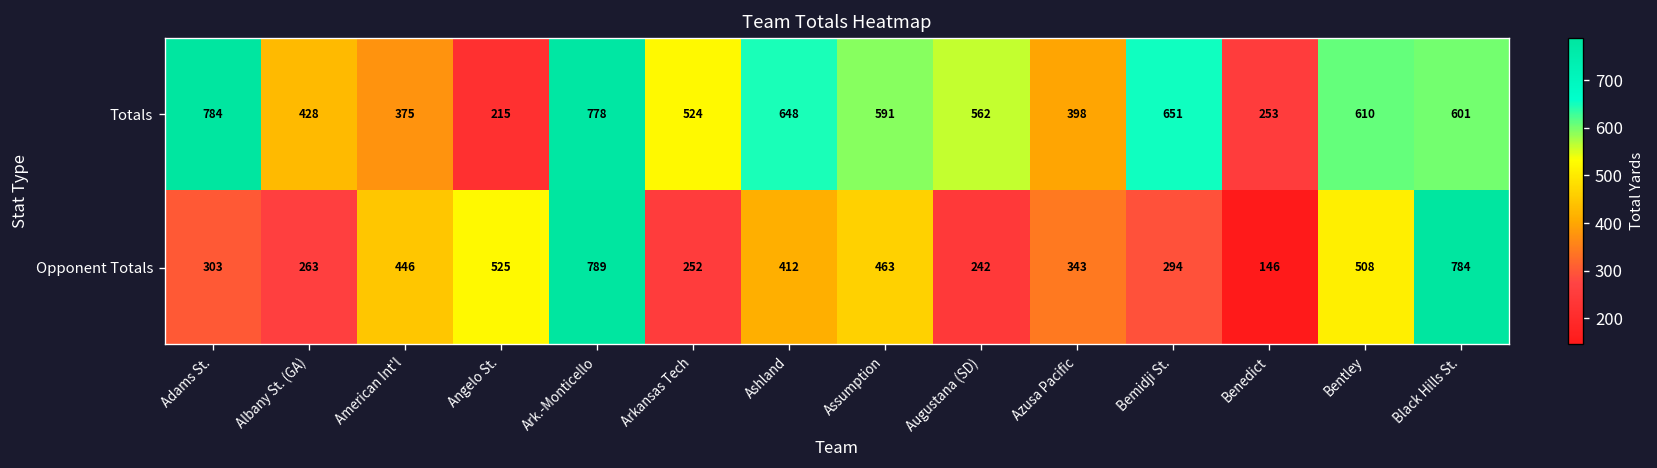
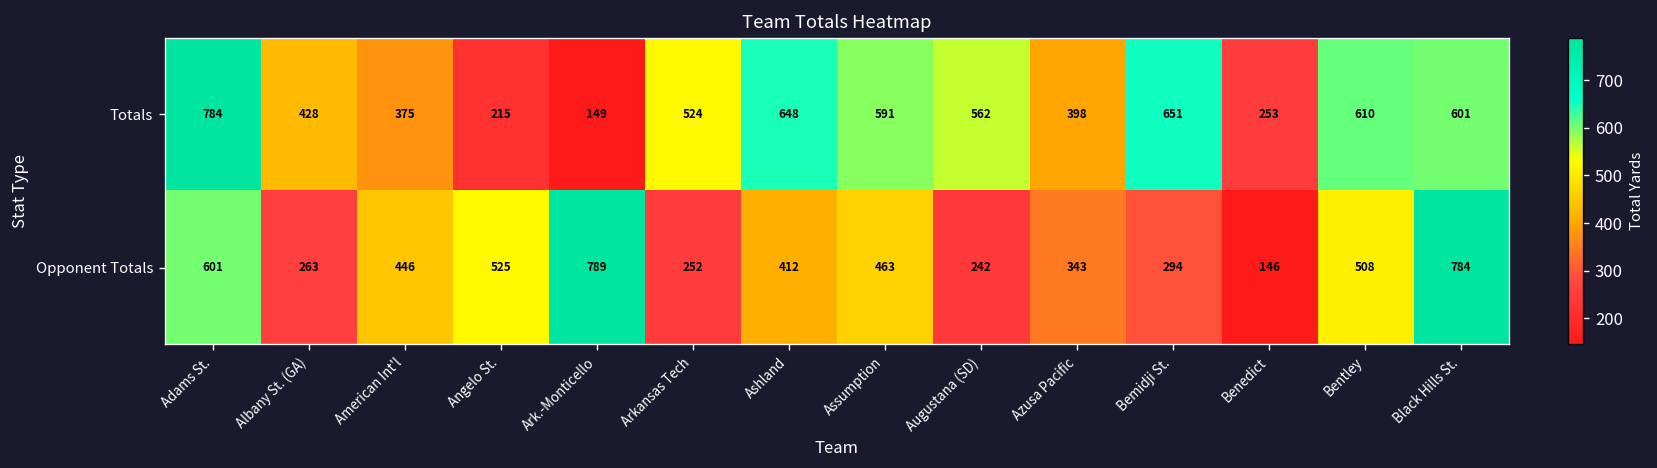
  {
    "Totals": {
      "Adams St.": 784,
      "Albany St. (GA)": 428,
      "American Int'l": 375,
      "Angelo St.": 215,
-     "Ark.-Monticello": 778,
+     "Ark.-Monticello": 149,
      "Arkansas Tech": 524,
      "Ashland": 648,
      "Assumption": 591,
      "Augustana (SD)": 562,
      "Azusa Pacific": 398,
      "Bemidji St.": 651,
      "Benedict": 253,
      "Bentley": 610,
      "Black Hills St.": 601
    },
    "Opponent Totals": {
-     "Adams St.": 303,
+     "Adams St.": 601,
      "Albany St. (GA)": 263,
      "American Int'l": 446,
      "Angelo St.": 525,
      "Ark.-Monticello": 789,
      "Arkansas Tech": 252,
      "Ashland": 412,
      "Assumption": 463,
      "Augustana (SD)": 242,
      "Azusa Pacific": 343,
      "Bemidji St.": 294,
      "Benedict": 146,
      "Bentley": 508,
      "Black Hills St.": 784
    }
  }
